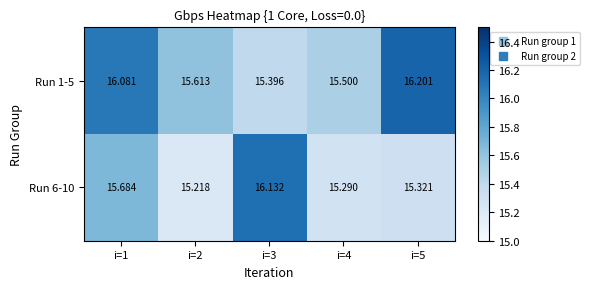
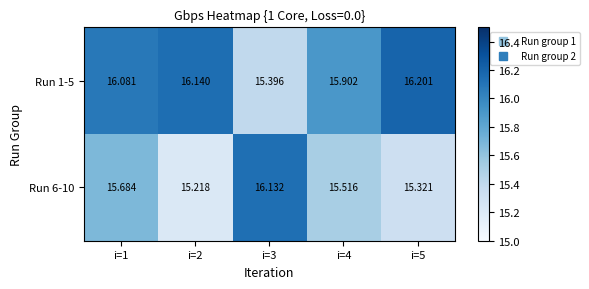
  {
    "Run 1-5": {
      "i=1": 16.081,
-     "i=2": 15.613,
+     "i=2": 16.140,
      "i=3": 15.396,
-     "i=4": 15.500,
+     "i=4": 15.902,
      "i=5": 16.201
    },
    "Run 6-10": {
      "i=1": 15.684,
      "i=2": 15.218,
      "i=3": 16.132,
-     "i=4": 15.290,
+     "i=4": 15.516,
      "i=5": 15.321
    }
  }
